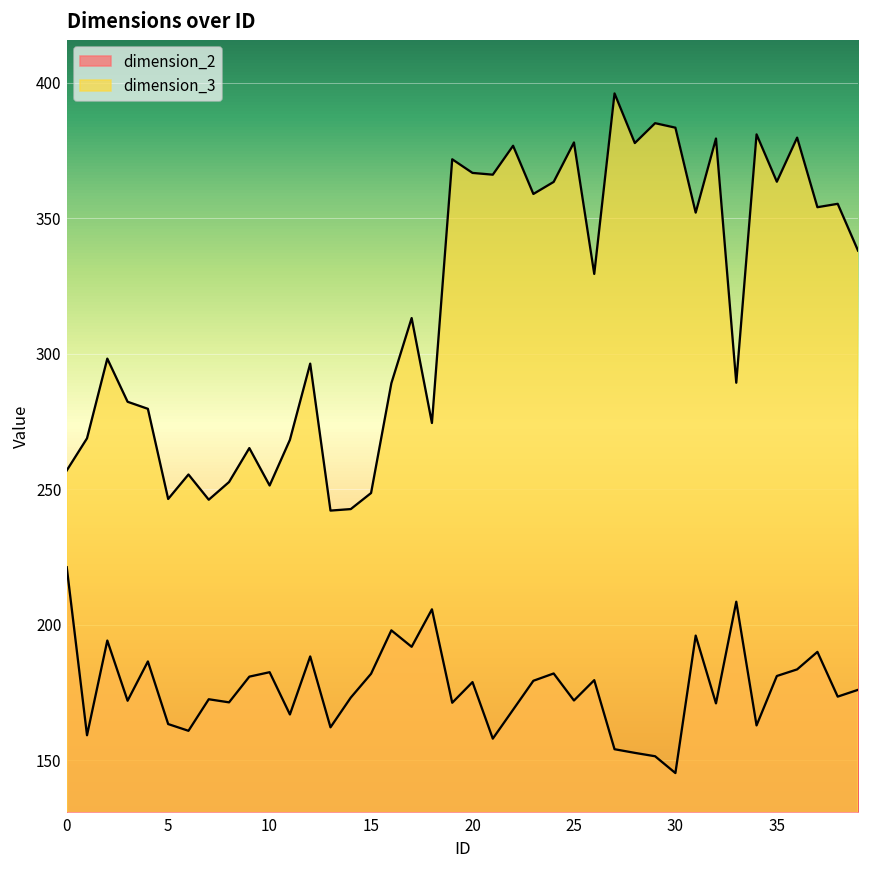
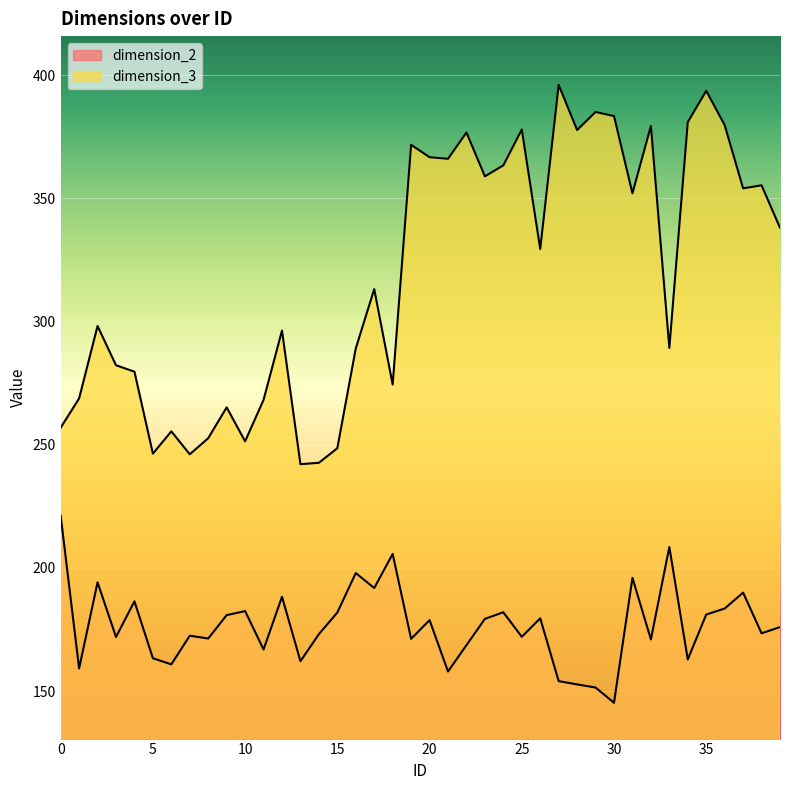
  {
    "dimension_2": {
      "0": 221,
      "5": 163,
      "10": 182,
      "15": 182,
      "20": 179,
      "25": 172,
      "30": 145,
      "35": 181
    },
    "dimension_3": {
      "0": 257,
      "5": 246,
      "10": 251,
      "15": 249,
      "20": 367,
      "25": 378,
      "30": 383,
-     "35": 363
+     "35": 394
    }
  }
